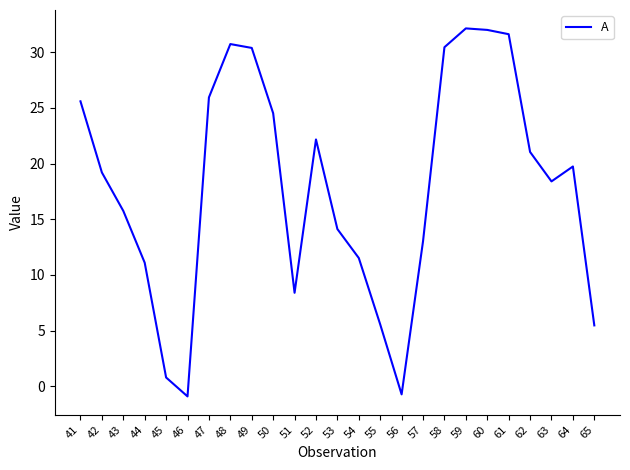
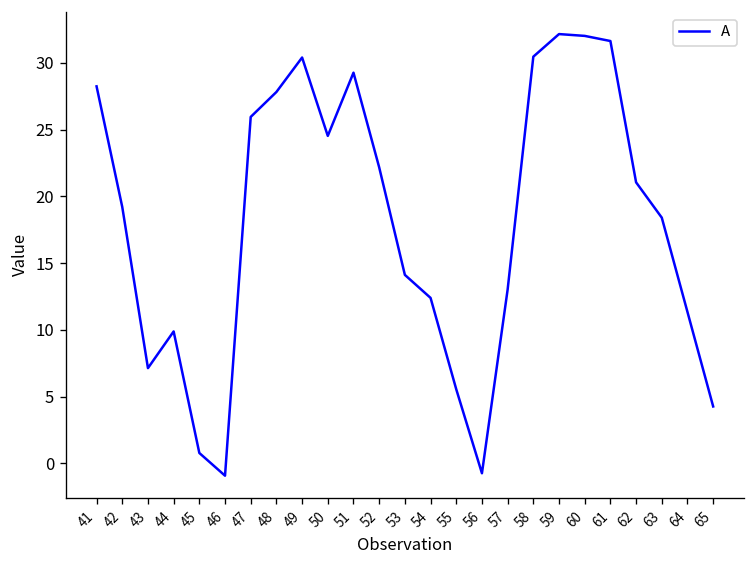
  {
-   "41": 25.6,
+   "41": 28.2,
    "42": 19.2,
-   "43": 15.8,
-   "44": 11.1,
+   "43": 7.1,
+   "44": 9.9,
    "45": 0.8,
    "46": -0.9,
    "47": 25.9,
-   "48": 30.7,
+   "48": 27.8,
    "49": 30.4,
    "50": 24.5,
-   "51": 8.4,
+   "51": 29.3,
    "52": 22.2,
    "53": 14.1,
-   "54": 11.5,
+   "54": 12.4,
    "55": 5.6,
    "56": -0.7,
    "57": 13.0,
    "58": 30.5,
    "59": 32.2,
    "60": 32.0,
    "61": 31.6,
    "62": 21.0,
    "63": 18.4,
-   "64": 19.7,
-   "65": 5.5
+   "64": 11.3,
+   "65": 4.3
  }
